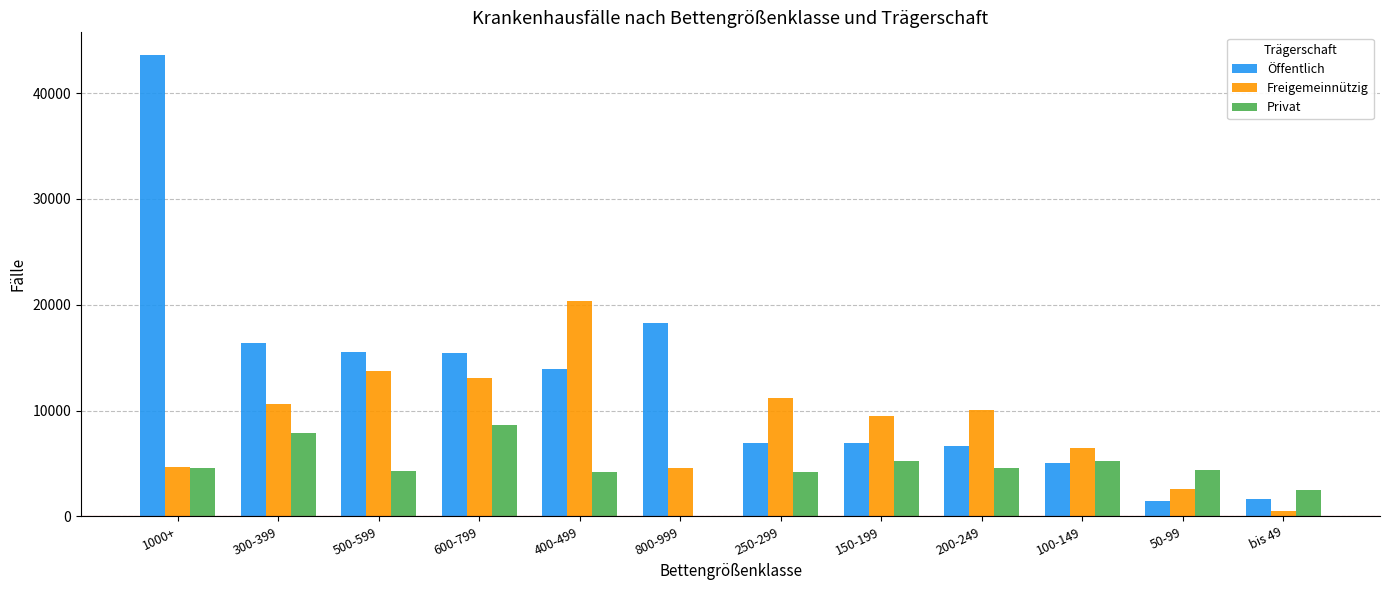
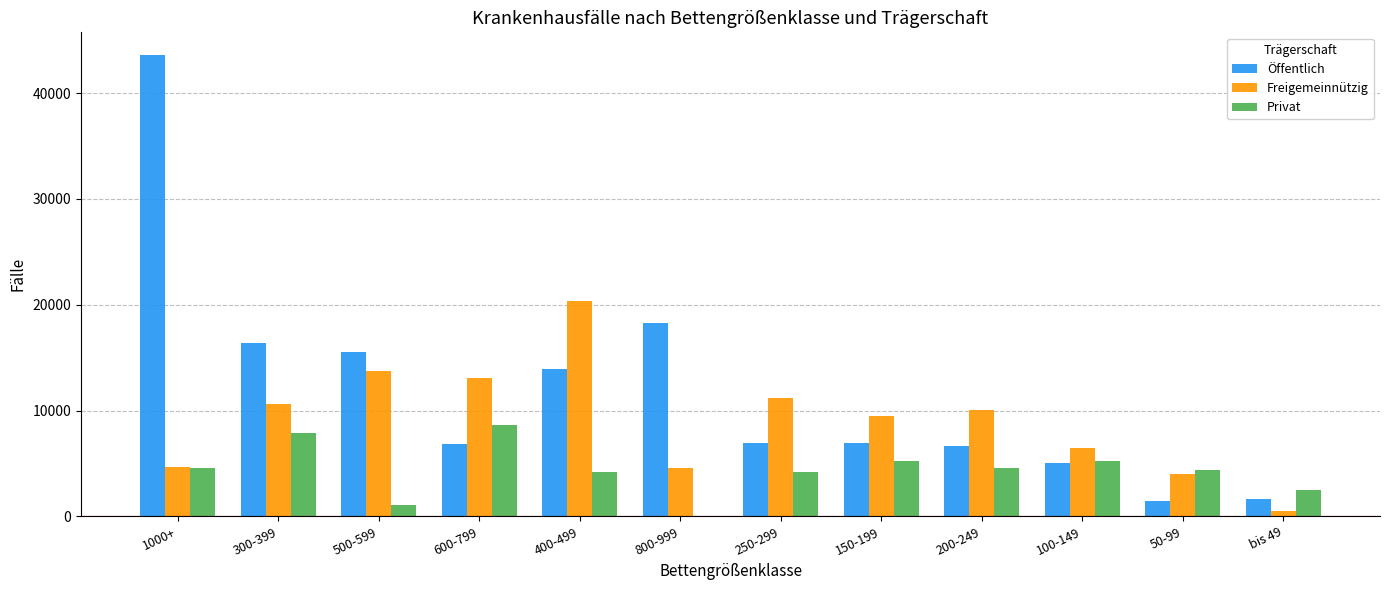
  {
    "Öffentlich": {
      "1000+": 43600,
      "300-399": 16300,
      "500-599": 15600,
-     "600-799": 15400,
+     "600-799": 6900,
      "400-499": 14000,
      "800-999": 18300,
      "250-299": 7000,
      "150-199": 6900,
      "200-249": 6600,
      "100-149": 5000,
      "50-99": 1400,
      "bis 49": 1700
    },
    "Freigemeinnützig": {
      "1000+": 4700,
      "300-399": 10600,
      "500-599": 13700,
      "600-799": 13100,
      "400-499": 20300,
      "800-999": 4600,
      "250-299": 11200,
      "150-199": 9400,
      "200-249": 10000,
      "100-149": 6400,
-     "50-99": 2600,
+     "50-99": 4000,
      "bis 49": 500
    },
    "Privat": {
      "1000+": 4500,
      "300-399": 7900,
-     "500-599": 4300,
+     "500-599": 1000,
      "600-799": 8700,
      "400-499": 4200,
      "800-999": 0,
      "250-299": 4200,
      "150-199": 5200,
      "200-249": 4600,
      "100-149": 5300,
      "50-99": 4400,
      "bis 49": 2500
    }
  }
